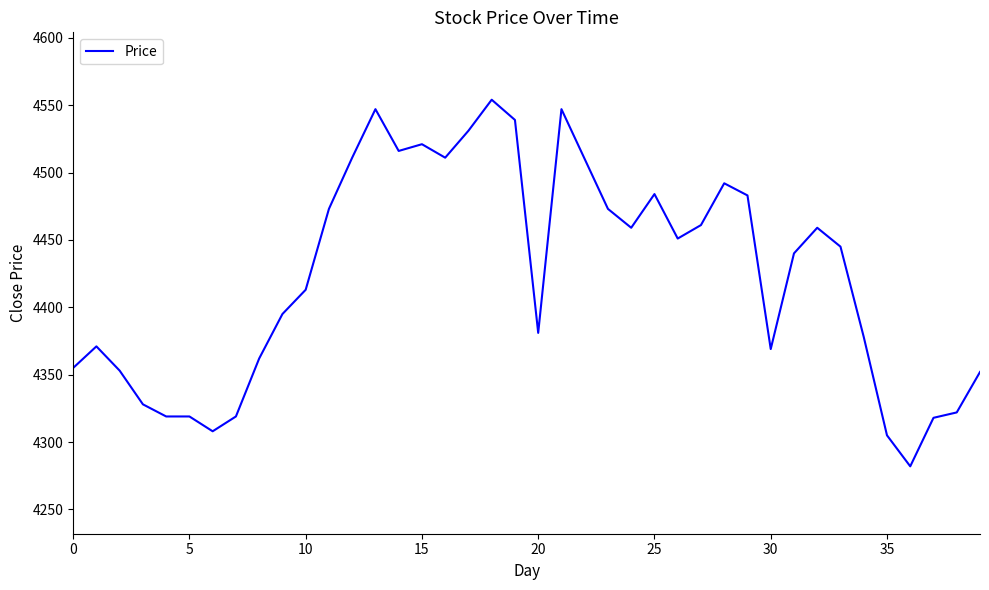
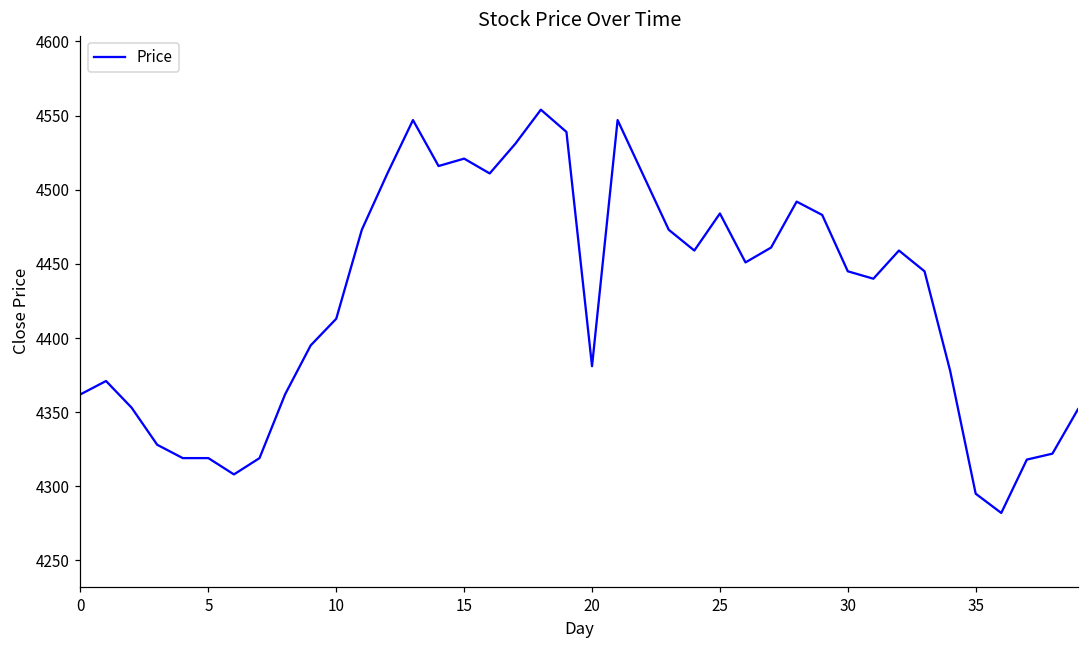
  {
-   "0": 4355,
+   "0": 4362,
    "5": 4319,
    "10": 4413,
    "15": 4521,
    "20": 4381,
    "25": 4484,
-   "30": 4369,
-   "35": 4305
+   "30": 4445,
+   "35": 4295
  }
